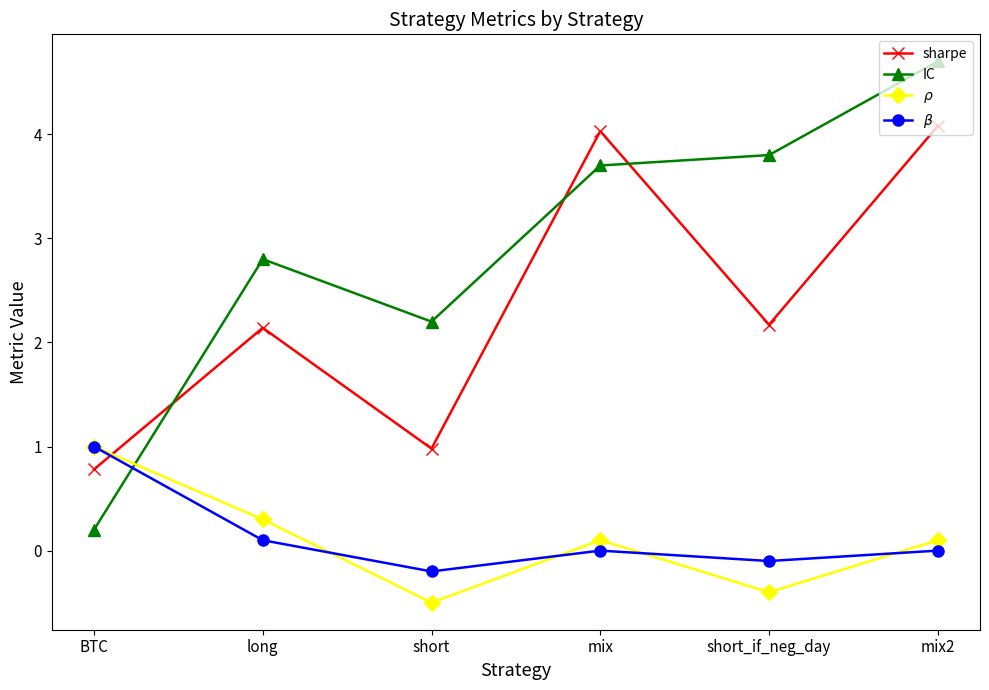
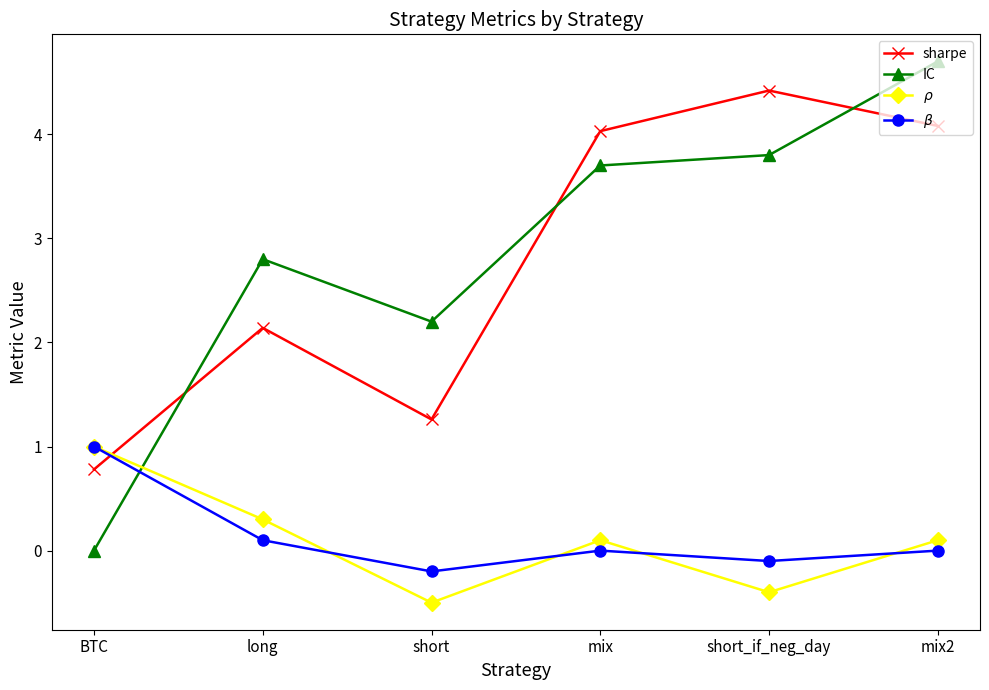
  {
    "sharpe": {
      "BTC": 0.78,
      "long": 2.14,
-     "short": 0.98,
+     "short": 1.26,
      "mix": 4.03,
-     "short_if_neg_day": 2.17
+     "short_if_neg_day": 4.42
    },
    "IC": {
-     "BTC": 0.2,
+     "BTC": 0.0,
      "long": 2.8,
      "short": 2.2,
      "mix": 3.7,
      "short_if_neg_day": 3.8
    }
  }
